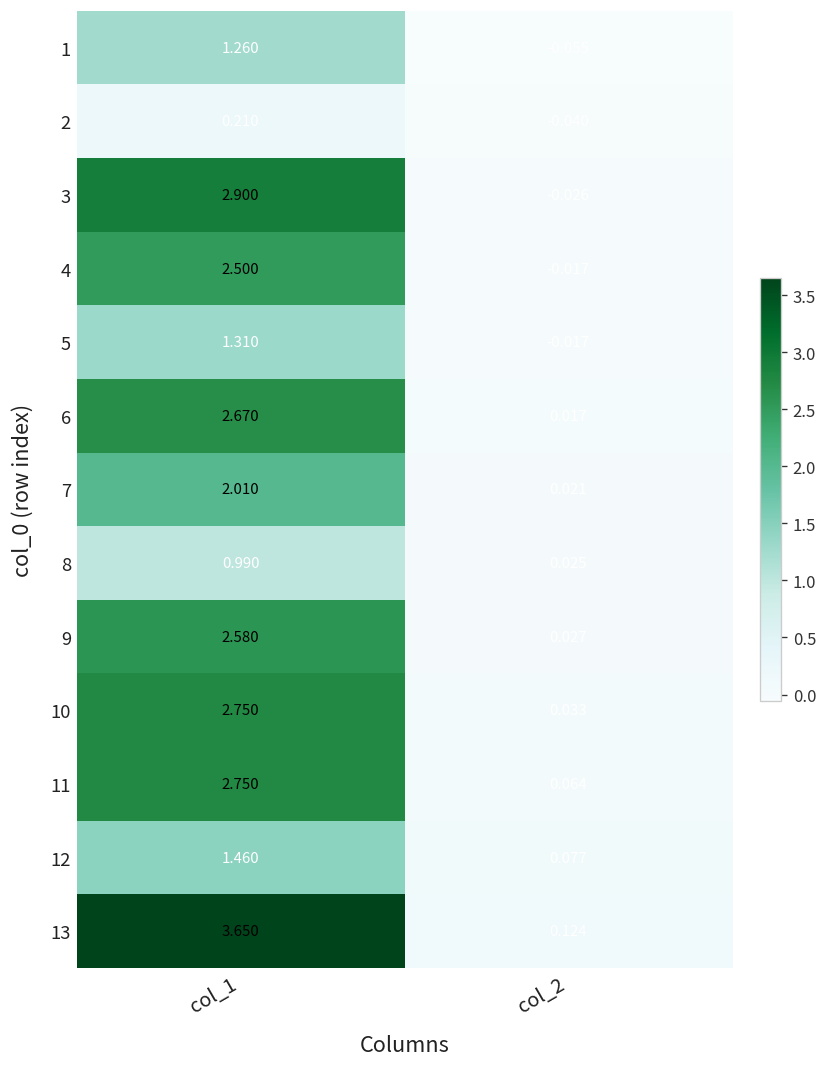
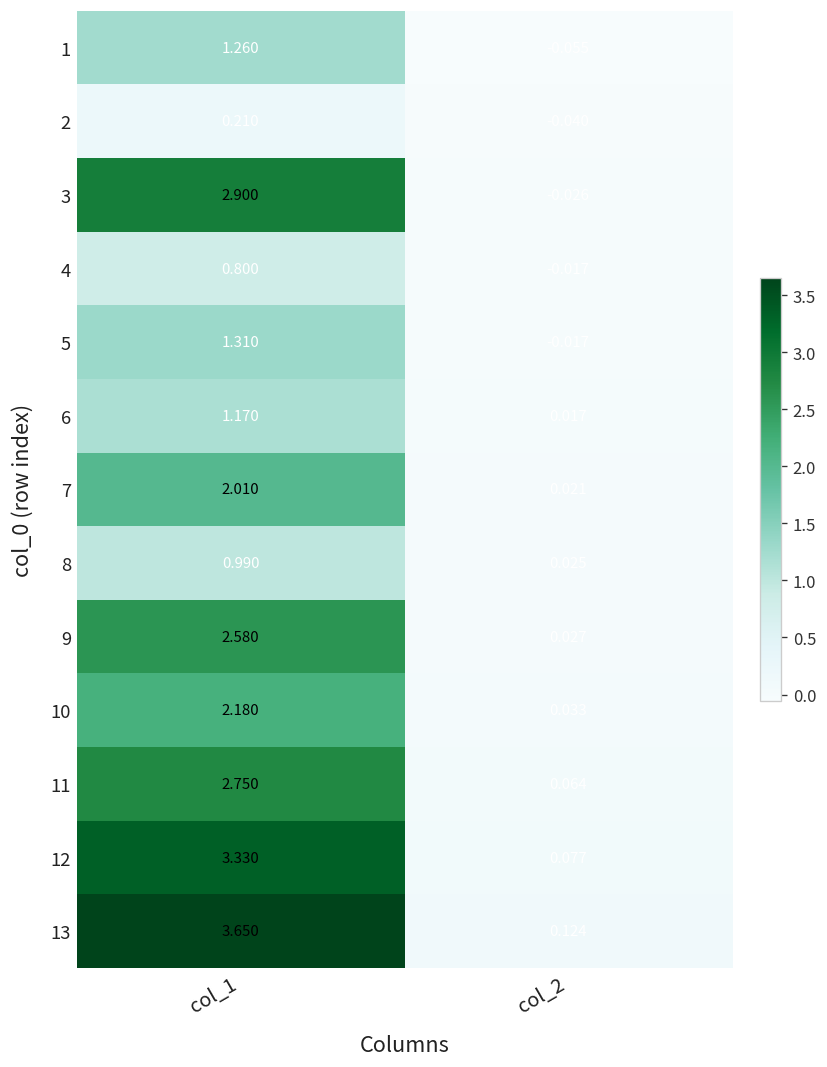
  {
    "1": {
      "col_1": 1.260
    },
    "3": {
      "col_1": 2.900
    },
    "4": {
-     "col_1": 2.500
+     "col_1": 0.800
    },
    "5": {
      "col_1": 1.310
    },
    "6": {
-     "col_1": 2.670
+     "col_1": 1.170
    },
    "7": {
      "col_1": 2.010
    },
    "8": {
      "col_1": 0.990
    },
    "9": {
      "col_1": 2.580
    },
    "10": {
-     "col_1": 2.750
+     "col_1": 2.180
    },
    "11": {
      "col_1": 2.750
    },
    "12": {
-     "col_1": 1.460
+     "col_1": 3.330
    },
    "13": {
      "col_1": 3.650
    }
  }
